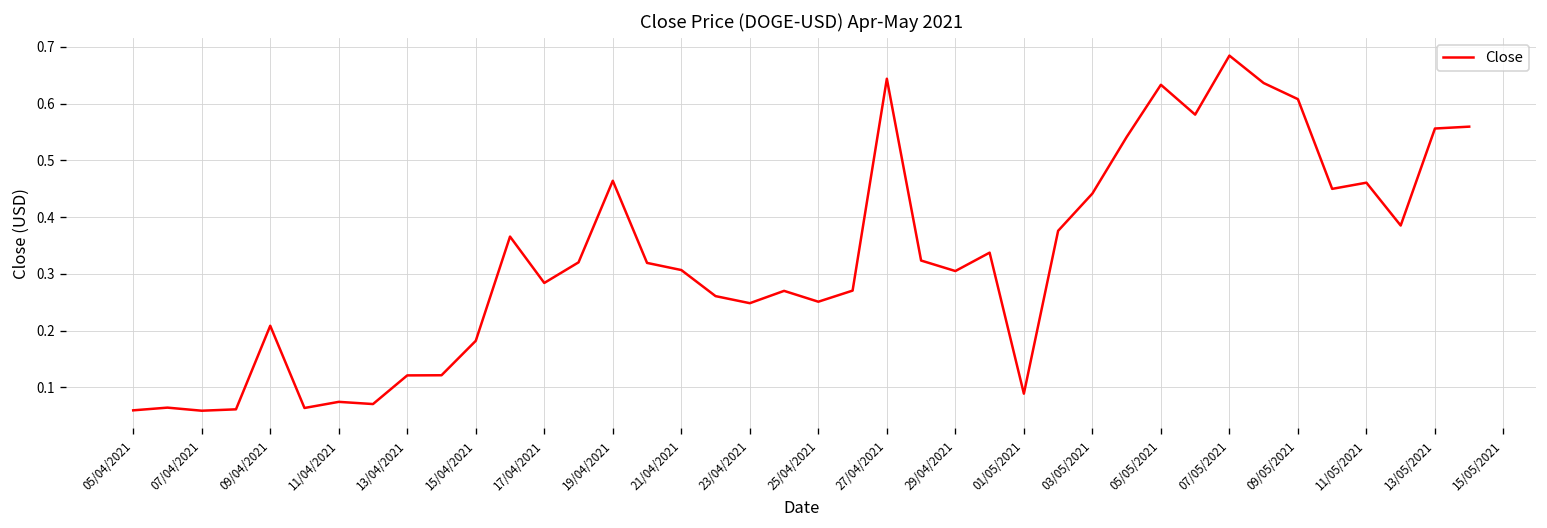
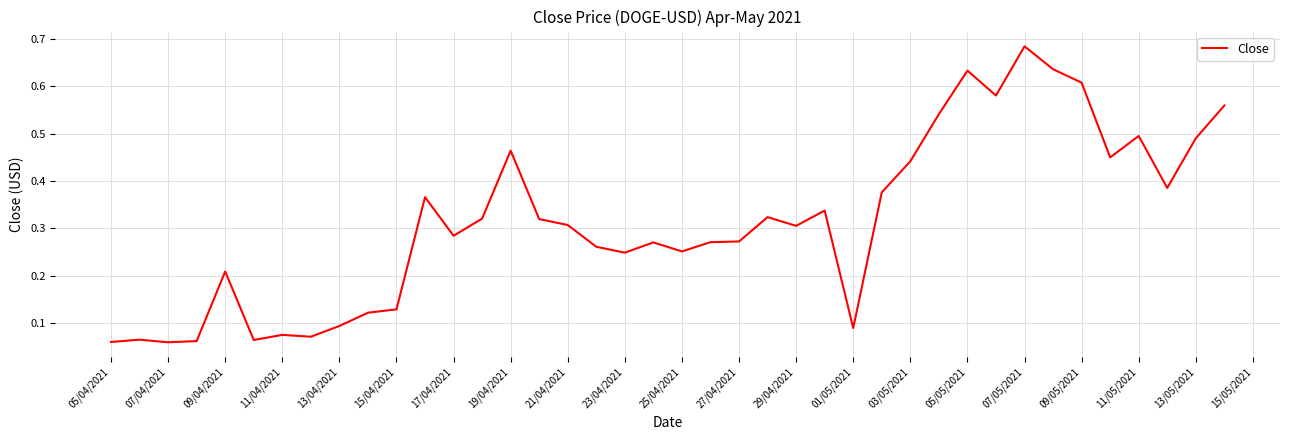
  {
    "05/04/2021": 0.06,
    "07/04/2021": 0.06,
    "09/04/2021": 0.21,
    "11/04/2021": 0.07,
-   "13/04/2021": 0.12,
-   "15/04/2021": 0.18,
+   "13/04/2021": 0.09,
+   "15/04/2021": 0.13,
    "17/04/2021": 0.28,
    "19/04/2021": 0.46,
    "21/04/2021": 0.31,
    "23/04/2021": 0.25,
    "25/04/2021": 0.25,
-   "27/04/2021": 0.64,
+   "27/04/2021": 0.27,
    "29/04/2021": 0.31,
    "01/05/2021": 0.09,
    "03/05/2021": 0.44,
    "05/05/2021": 0.63,
    "07/05/2021": 0.68,
    "09/05/2021": 0.61,
-   "11/05/2021": 0.46,
-   "13/05/2021": 0.56
+   "11/05/2021": 0.50,
+   "13/05/2021": 0.49
  }
